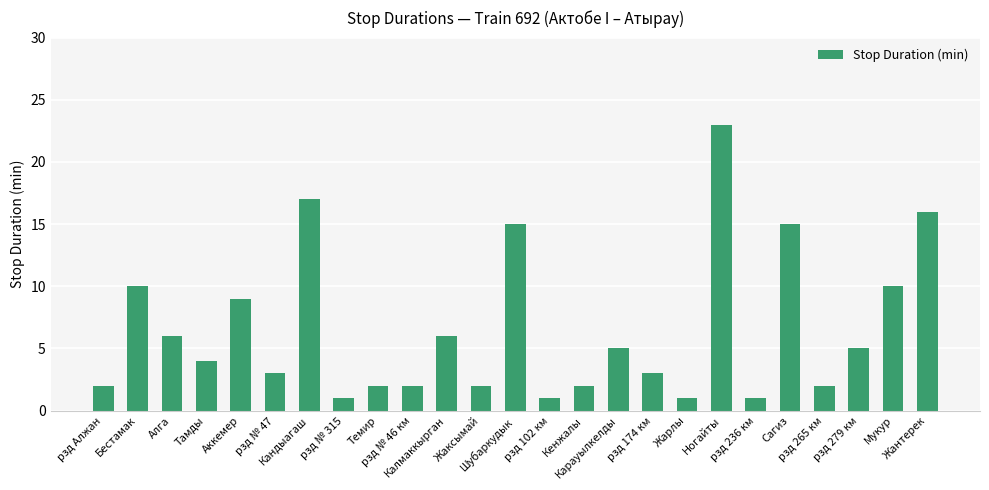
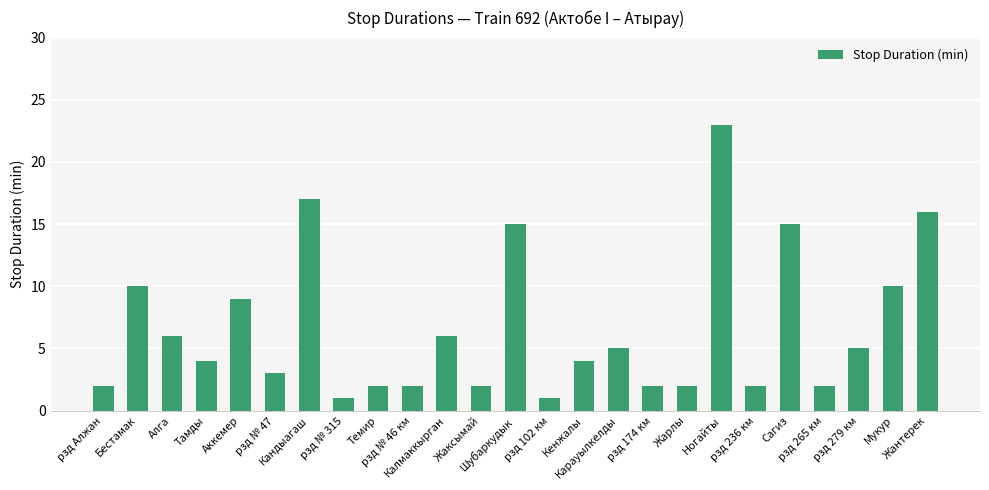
  {
    "рзд Алжан": 2,
    "Бестамак": 10,
    "Алга": 6,
    "Тамды": 4,
    "Аккемер": 9,
    "рзд № 47": 3,
    "Кандыагаш": 17,
    "рзд № 315": 1,
    "Темир": 2,
    "рзд № 46 км": 2,
    "Калмаккырган": 6,
    "Жаксымай": 2,
    "Шубаркудык": 15,
    "рзд 102 км": 1,
-   "Кенжалы": 2,
+   "Кенжалы": 4,
    "Карауылкелды": 5,
-   "рзд 174 км": 3,
-   "Жарлы": 1,
+   "рзд 174 км": 2,
+   "Жарлы": 2,
    "Ногайты": 23,
-   "рзд 236 км": 1,
+   "рзд 236 км": 2,
    "Сагиз": 15,
    "рзд 265 км": 2,
    "рзд 279 км": 5,
    "Мукур": 10,
    "Жантерек": 16
  }
